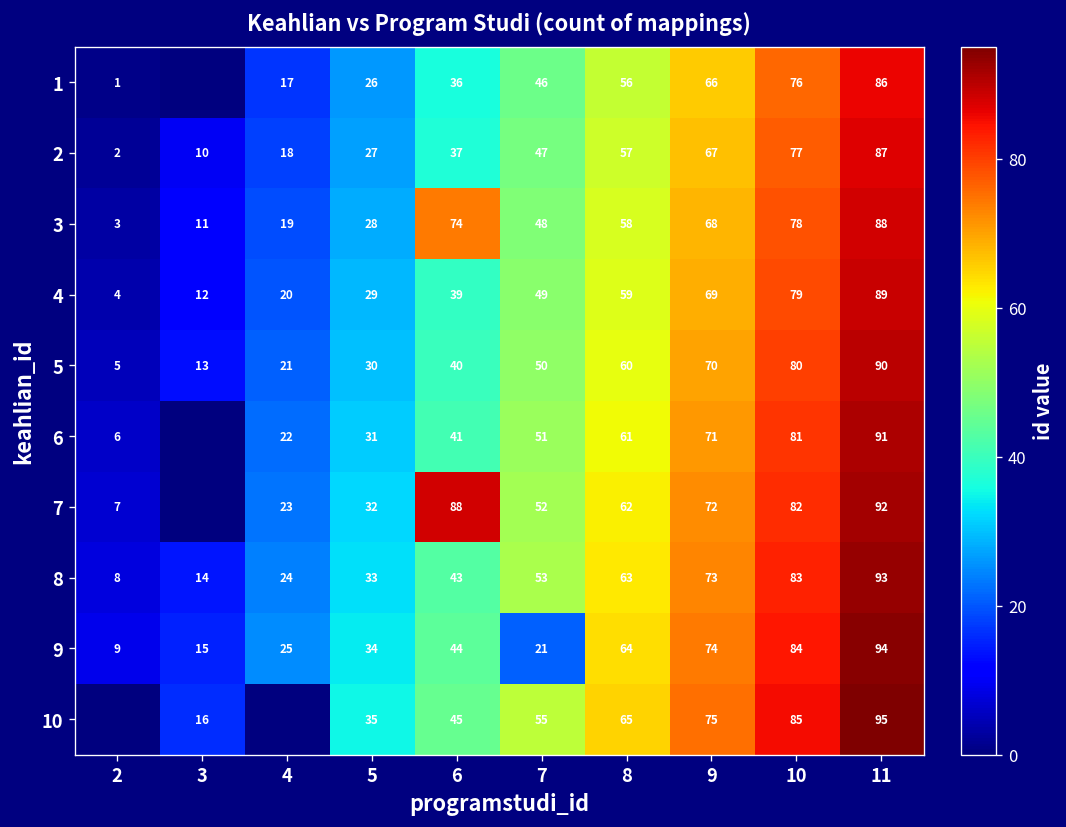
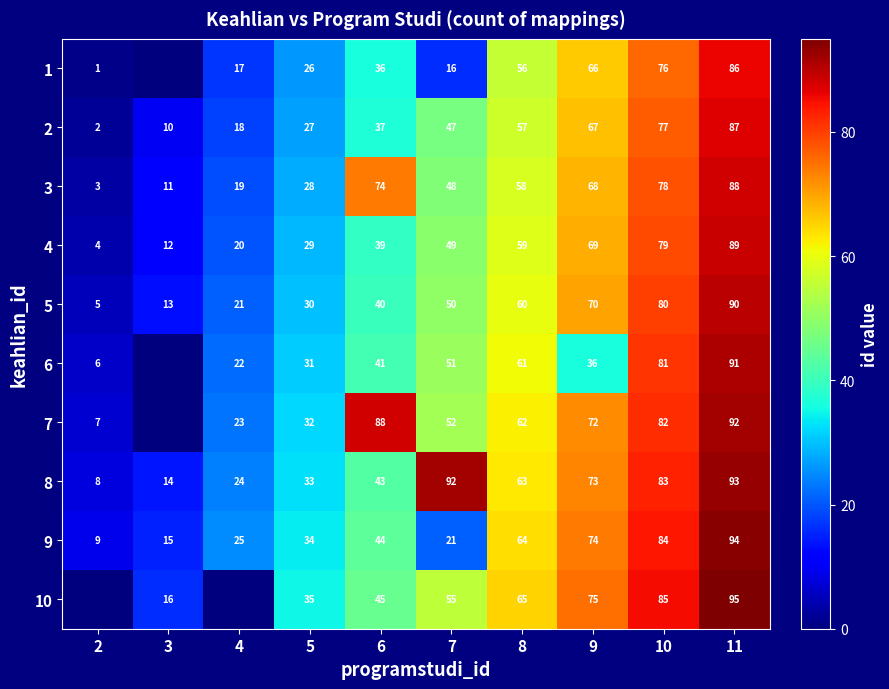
  {
    "1": {
      "2": 1,
      "4": 17,
      "5": 26,
      "6": 36,
-     "7": 46,
+     "7": 16,
      "8": 56,
      "9": 66,
      "10": 76,
      "11": 86
    },
    "2": {
      "2": 2,
      "3": 10,
      "4": 18,
      "5": 27,
      "6": 37,
      "7": 47,
      "8": 57,
      "9": 67,
      "10": 77,
      "11": 87
    },
    "3": {
      "2": 3,
      "3": 11,
      "4": 19,
      "5": 28,
      "6": 74,
      "7": 48,
      "8": 58,
      "9": 68,
      "10": 78,
      "11": 88
    },
    "4": {
      "2": 4,
      "3": 12,
      "4": 20,
      "5": 29,
      "6": 39,
      "7": 49,
      "8": 59,
      "9": 69,
      "10": 79,
      "11": 89
    },
    "5": {
      "2": 5,
      "3": 13,
      "4": 21,
      "5": 30,
      "6": 40,
      "7": 50,
      "8": 60,
      "9": 70,
      "10": 80,
      "11": 90
    },
    "6": {
      "2": 6,
      "4": 22,
      "5": 31,
      "6": 41,
      "7": 51,
      "8": 61,
-     "9": 71,
+     "9": 36,
      "10": 81,
      "11": 91
    },
    "7": {
      "2": 7,
      "4": 23,
      "5": 32,
      "6": 88,
      "7": 52,
      "8": 62,
      "9": 72,
      "10": 82,
      "11": 92
    },
    "8": {
      "2": 8,
      "3": 14,
      "4": 24,
      "5": 33,
      "6": 43,
-     "7": 53,
+     "7": 92,
      "8": 63,
      "9": 73,
      "10": 83,
      "11": 93
    },
    "9": {
      "2": 9,
      "3": 15,
      "4": 25,
      "5": 34,
      "6": 44,
      "7": 21,
      "8": 64,
      "9": 74,
      "10": 84,
      "11": 94
    },
    "10": {
      "3": 16,
      "5": 35,
      "6": 45,
      "7": 55,
      "8": 65,
      "9": 75,
      "10": 85,
      "11": 95
    }
  }
